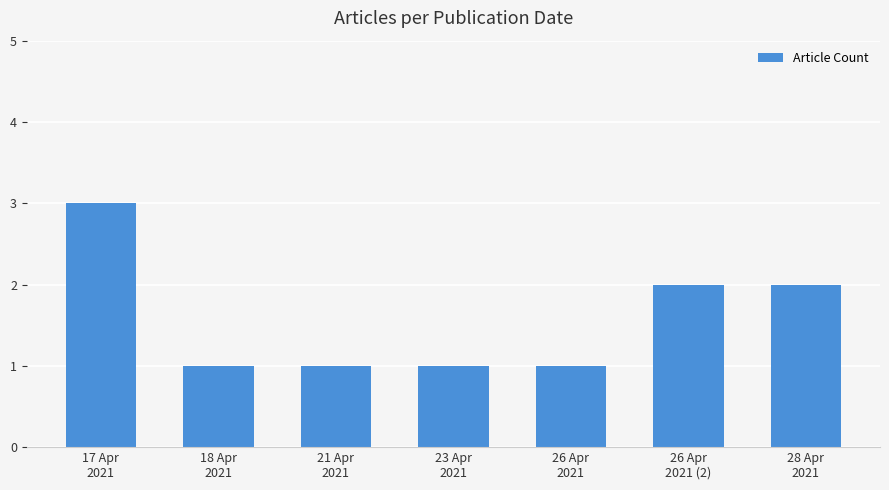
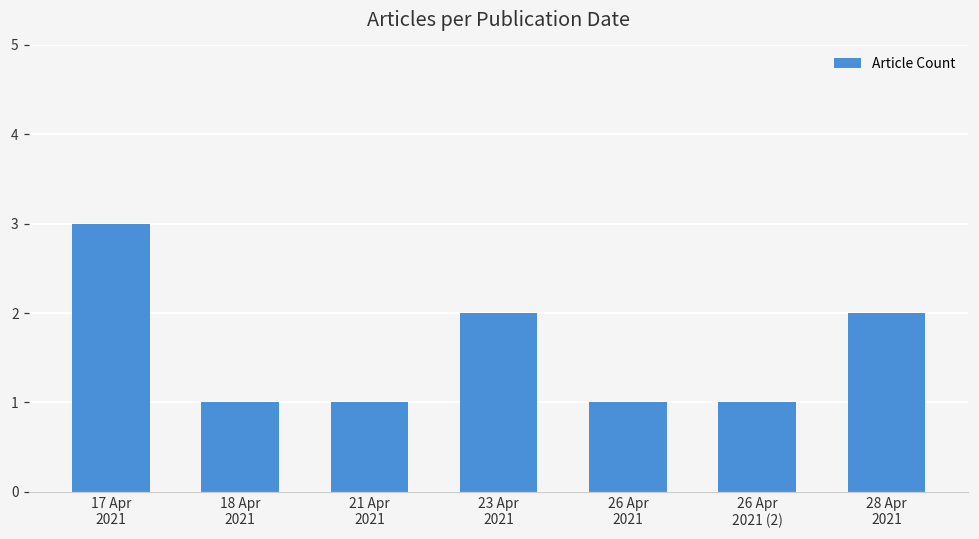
  {
    "17 Apr 2021": 3,
    "18 Apr 2021": 1,
    "21 Apr 2021": 1,
-   "23 Apr 2021": 1,
+   "23 Apr 2021": 2,
    "26 Apr 2021": 1,
-   "26 Apr 2021 (2)": 2,
+   "26 Apr 2021 (2)": 1,
    "28 Apr 2021": 2
  }
